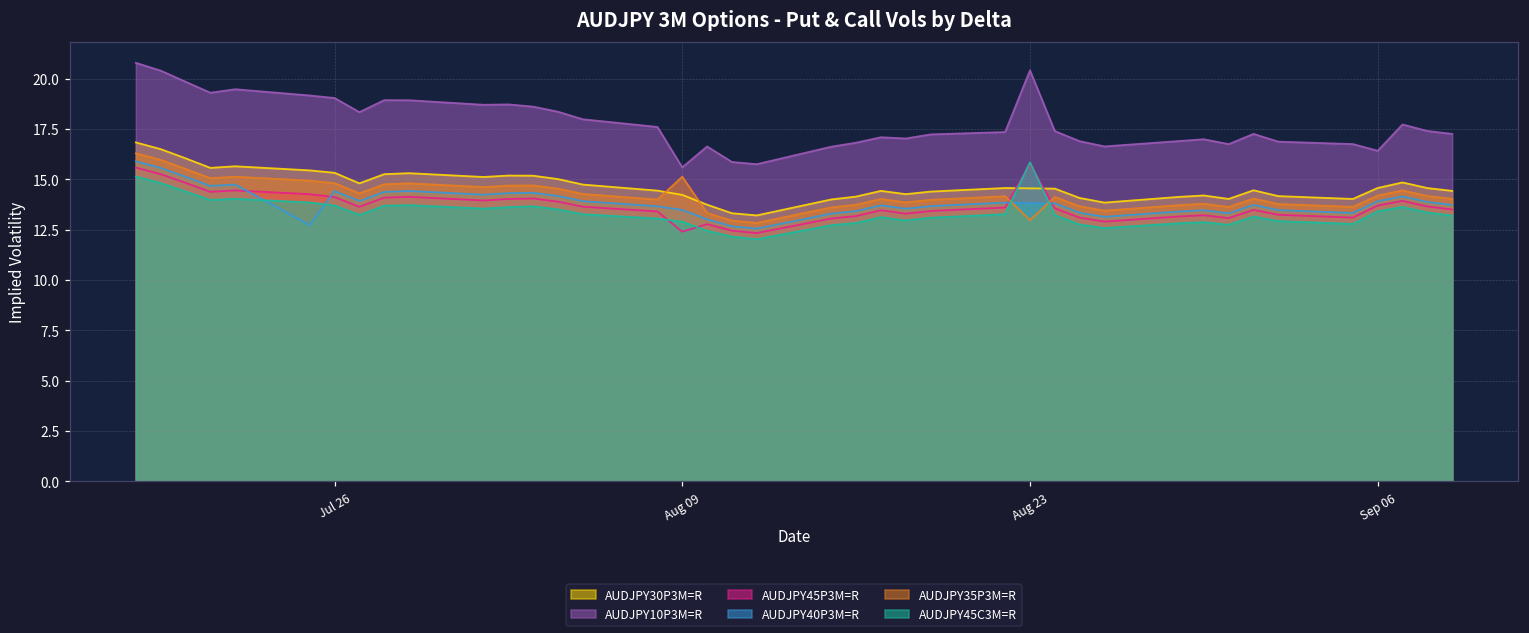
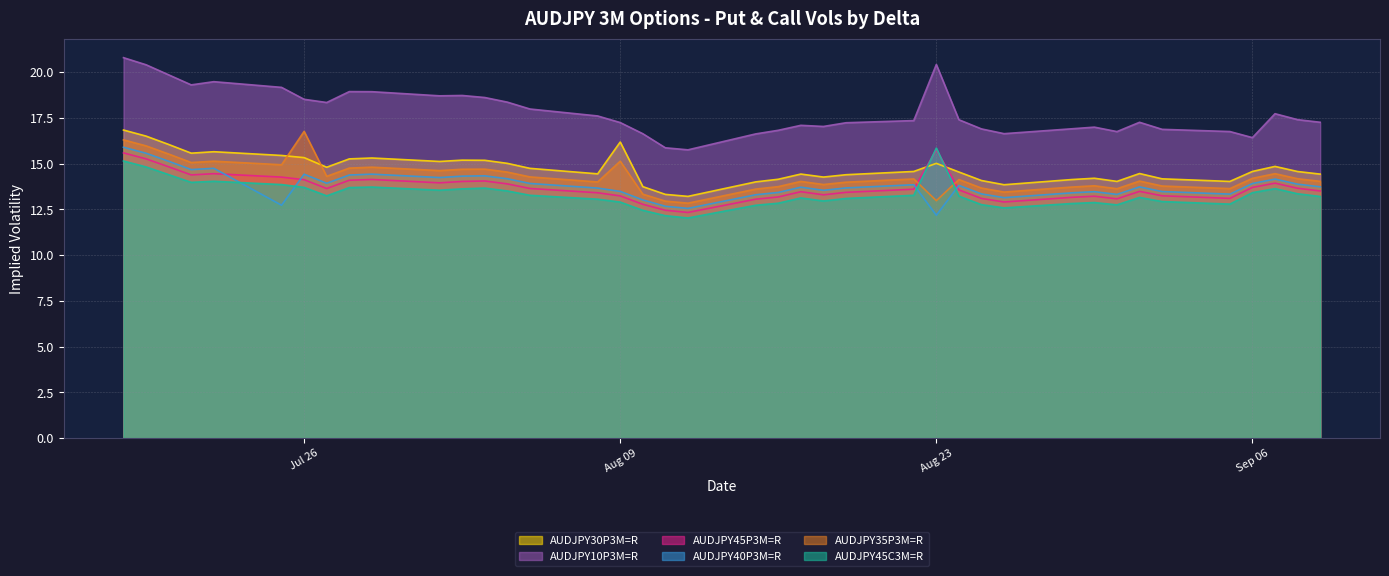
  {
    "AUDJPY30P3M=R": {
      "Jul 26": 15.3,
-     "Aug 09": 14.2,
-     "Aug 23": 14.6,
+     "Aug 09": 16.2,
+     "Aug 23": 15.0,
      "Sep 06": 14.6
    },
    "AUDJPY10P3M=R": {
-     "Jul 26": 19.0,
-     "Aug 09": 15.6,
+     "Jul 26": 18.5,
+     "Aug 09": 17.2,
      "Aug 23": 20.4,
      "Sep 06": 16.4
    },
    "AUDJPY45P3M=R": {
      "Jul 26": 14.1,
-     "Aug 09": 12.4,
+     "Aug 09": 13.2,
      "Sep 06": 13.7
    },
    "AUDJPY40P3M=R": {
      "Jul 26": 14.4,
      "Aug 09": 13.5,
-     "Aug 23": 13.8,
+     "Aug 23": 12.2,
      "Sep 06": 13.9
    },
    "AUDJPY35P3M=R": {
-     "Jul 26": 14.8,
+     "Jul 26": 16.8,
      "Aug 09": 15.1,
      "Aug 23": 13.0,
      "Sep 06": 14.2
    },
    "AUDJPY45C3M=R": {
      "Jul 26": 13.7,
      "Aug 09": 12.9,
      "Sep 06": 13.4
    }
  }
